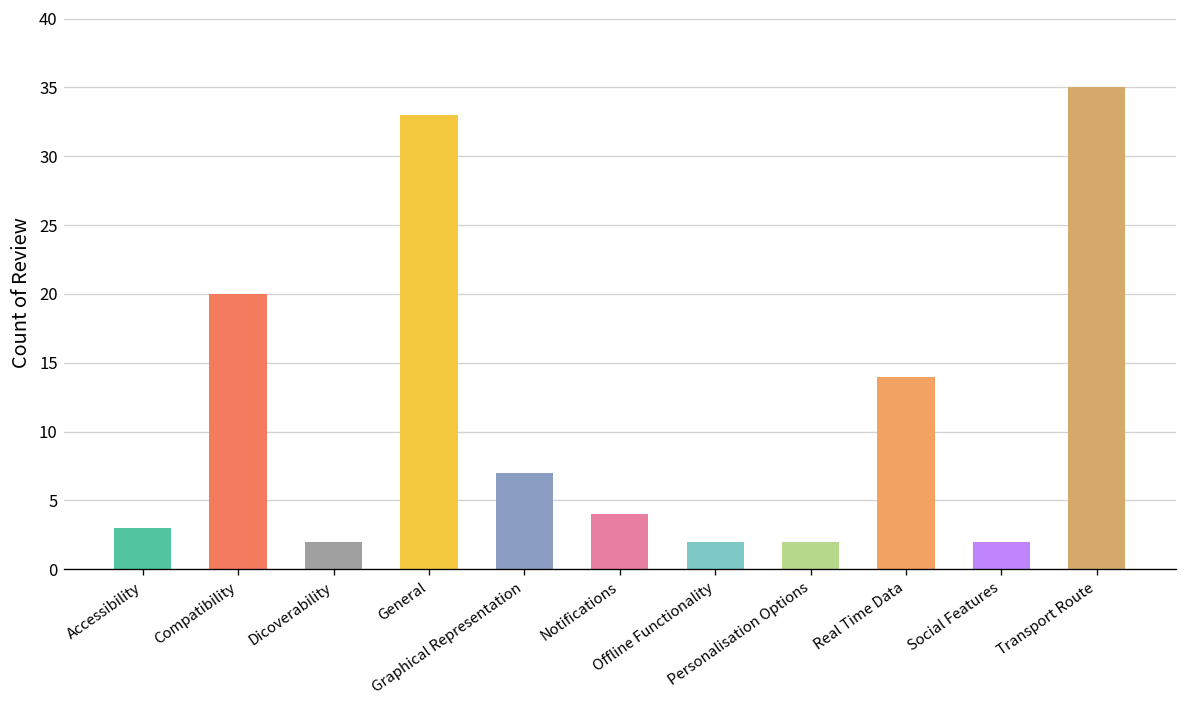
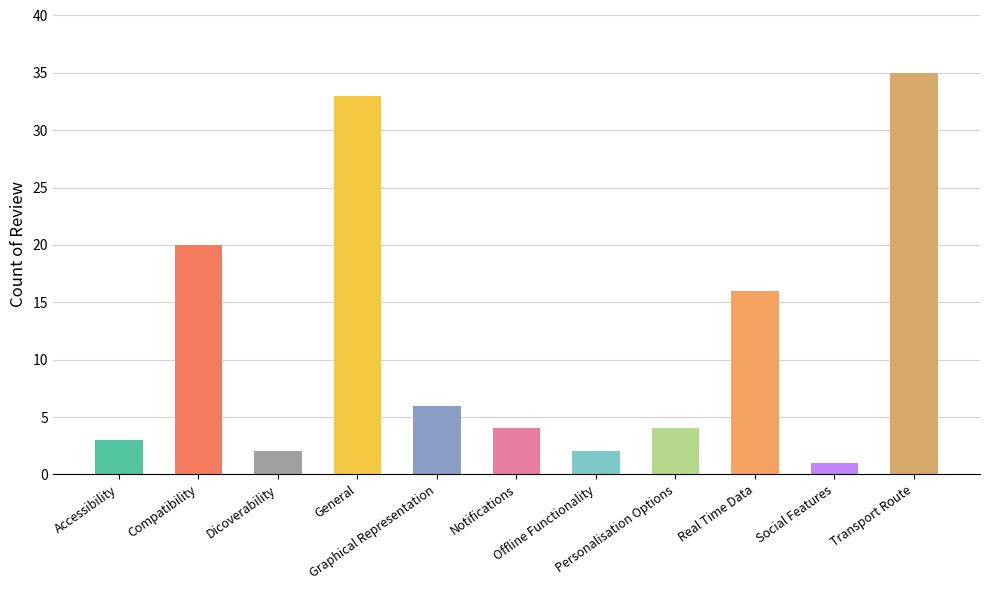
  {
    "Accessibility": 3,
    "Compatibility": 20,
    "Dicoverability": 2,
    "General": 33,
-   "Graphical Representation": 7,
+   "Graphical Representation": 6,
    "Notifications": 4,
    "Offline Functionality": 2,
-   "Personalisation Options": 2,
-   "Real Time Data": 14,
-   "Social Features": 2,
+   "Personalisation Options": 4,
+   "Real Time Data": 16,
+   "Social Features": 1,
    "Transport Route": 35
  }
